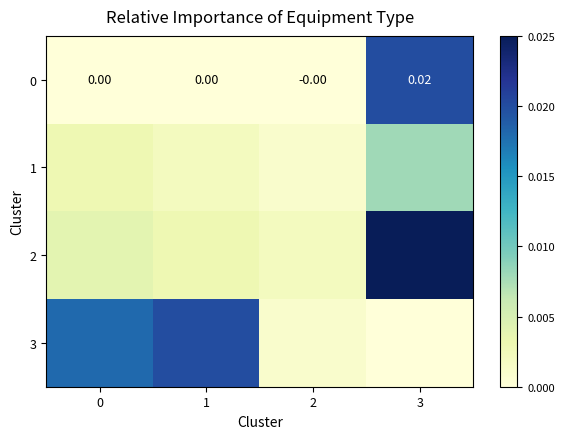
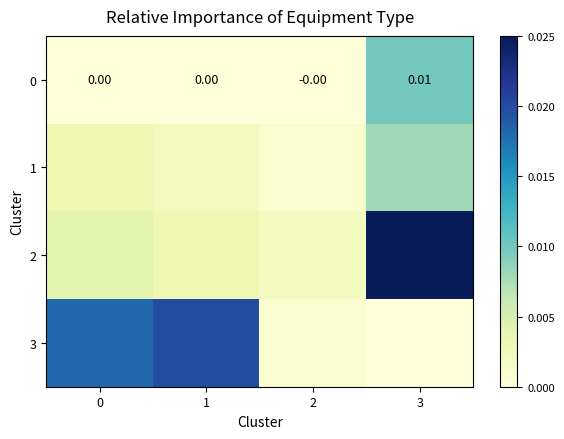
  {
    "0": {
      "0": 0.00,
      "1": 0.00,
      "2": -0.00,
-     "3": 0.02
+     "3": 0.01
    }
  }
